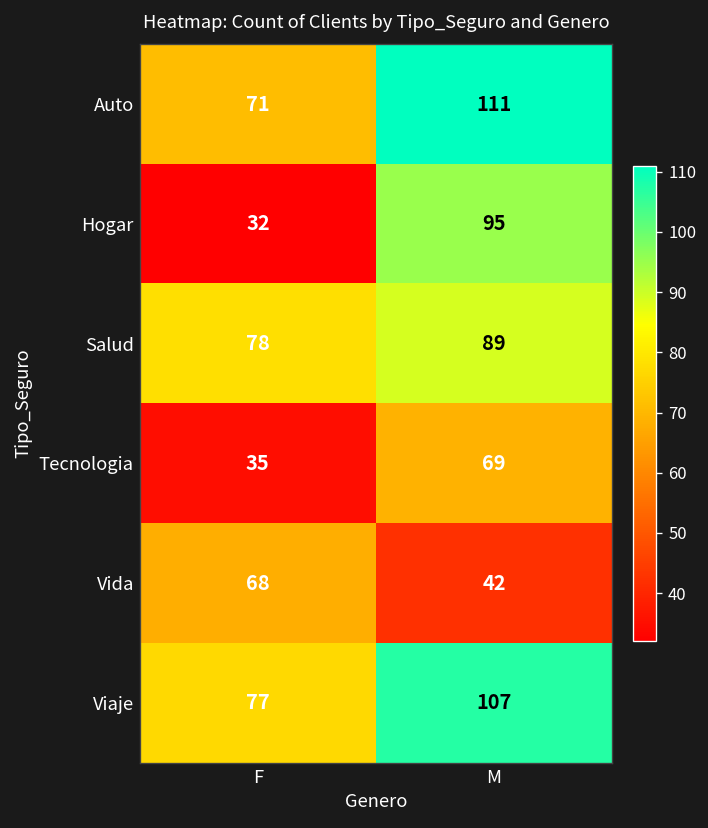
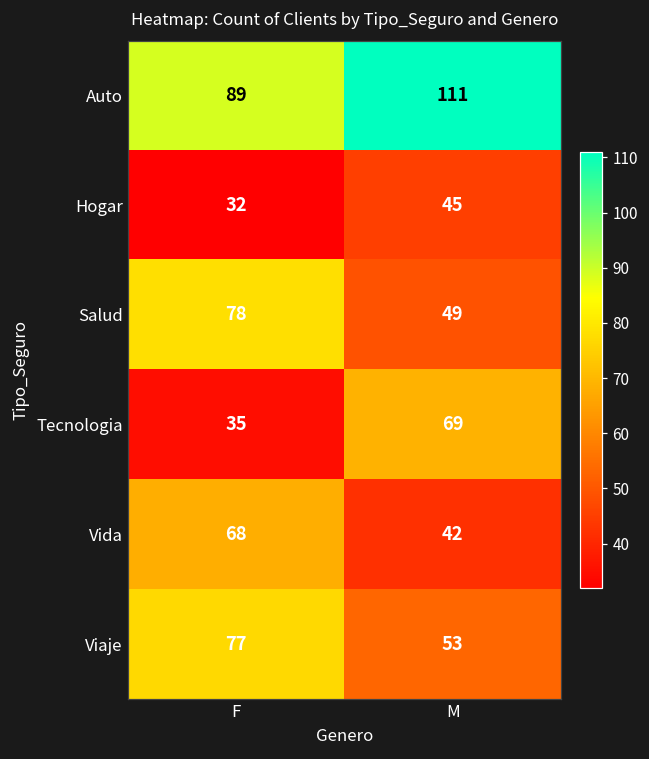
  {
    "Auto": {
-     "F": 71,
+     "F": 89,
      "M": 111
    },
    "Hogar": {
      "F": 32,
-     "M": 95
+     "M": 45
    },
    "Salud": {
      "F": 78,
-     "M": 89
+     "M": 49
    },
    "Tecnologia": {
      "F": 35,
      "M": 69
    },
    "Vida": {
      "F": 68,
      "M": 42
    },
    "Viaje": {
      "F": 77,
-     "M": 107
+     "M": 53
    }
  }
